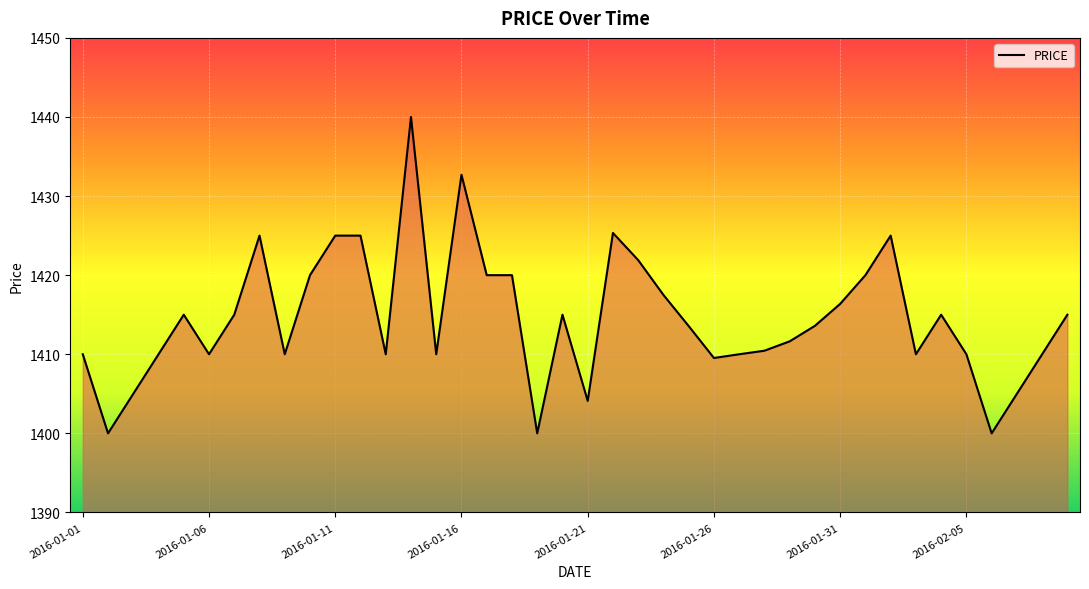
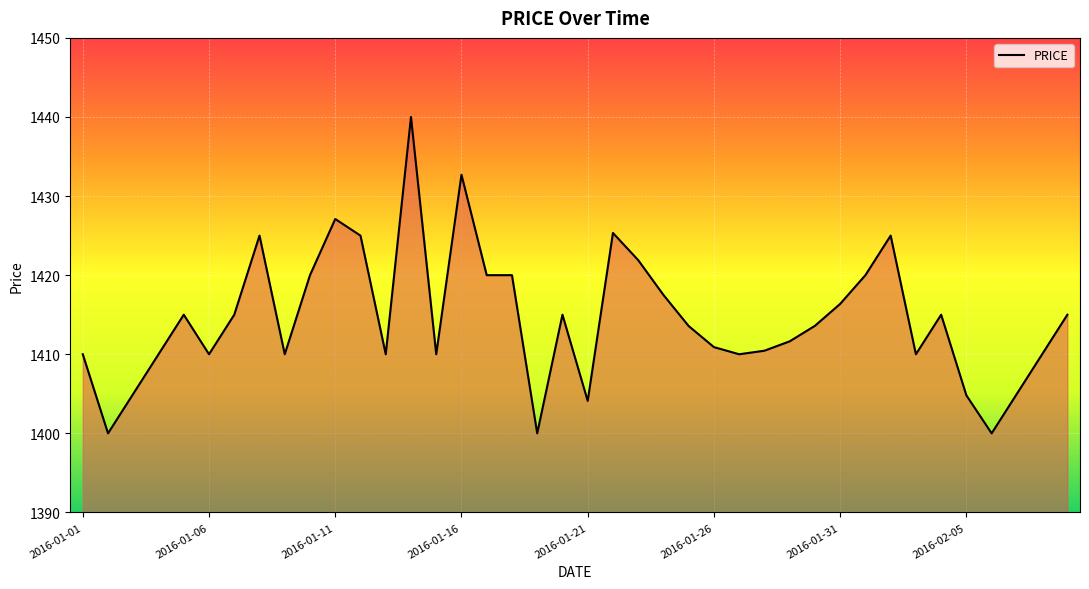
  {
    "2016-01-01": 1410,
    "2016-01-06": 1410,
-   "2016-01-11": 1425,
+   "2016-01-11": 1427,
    "2016-01-16": 1433,
    "2016-01-21": 1404,
-   "2016-01-26": 1410,
+   "2016-01-26": 1411,
    "2016-01-31": 1416,
-   "2016-02-05": 1410
+   "2016-02-05": 1405
  }
